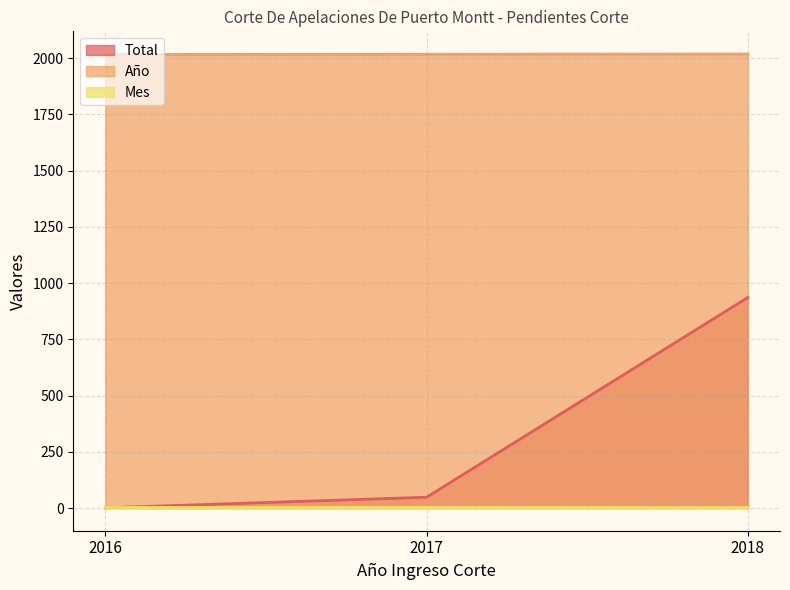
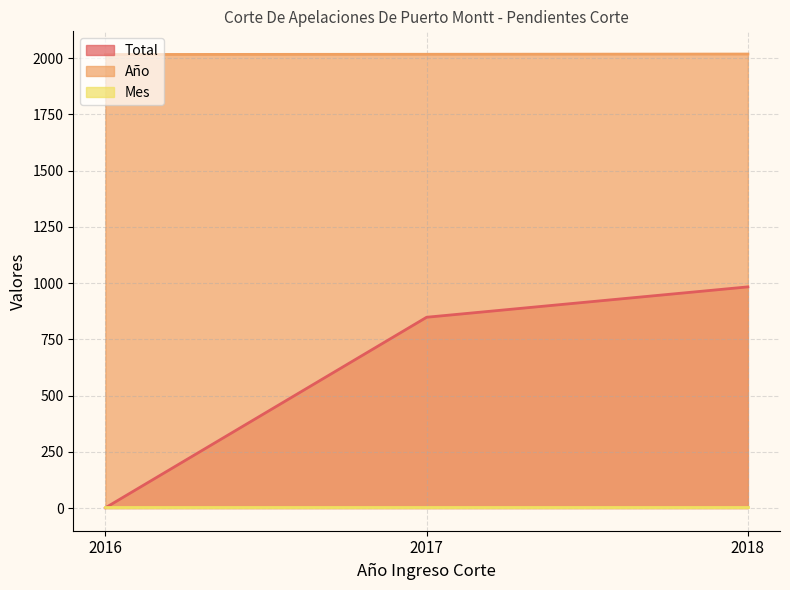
  {
    "Total": {
-     "2017": 50,
-     "2018": 940
+     "2017": 850,
+     "2018": 980
    },
    "Año": {
      "2017": 2020,
      "2018": 2020
    },
    "Mes": {
      "2017": 10,
      "2018": 10
    }
  }
